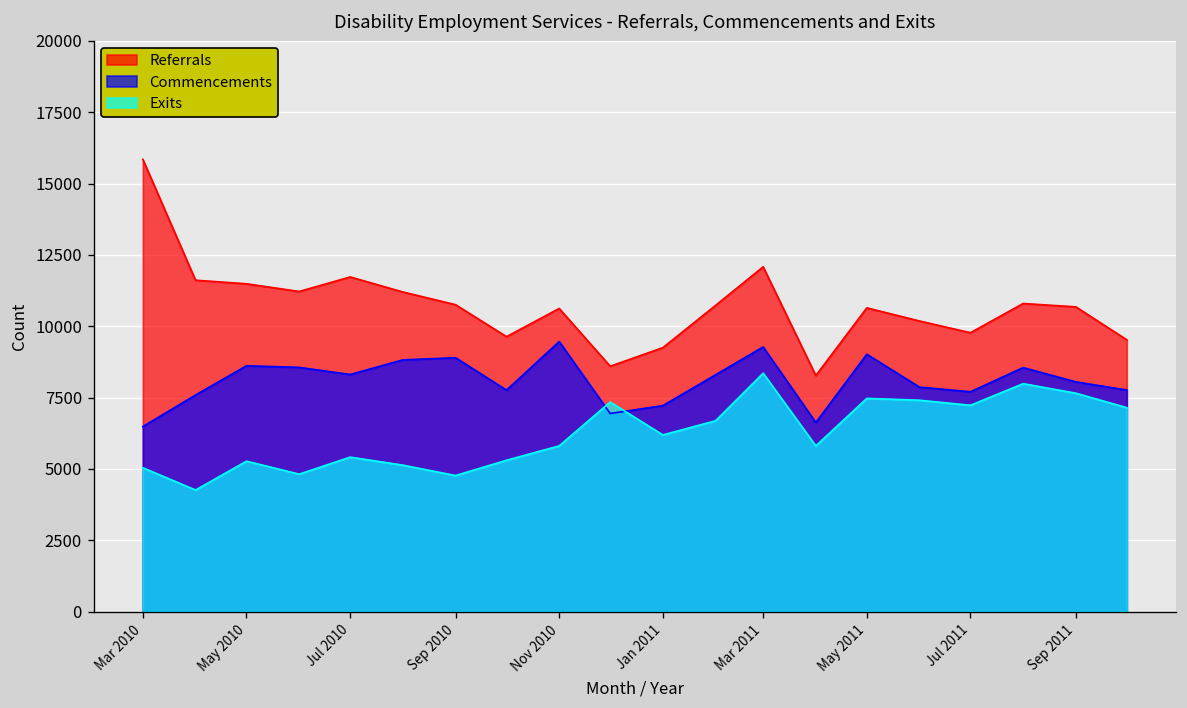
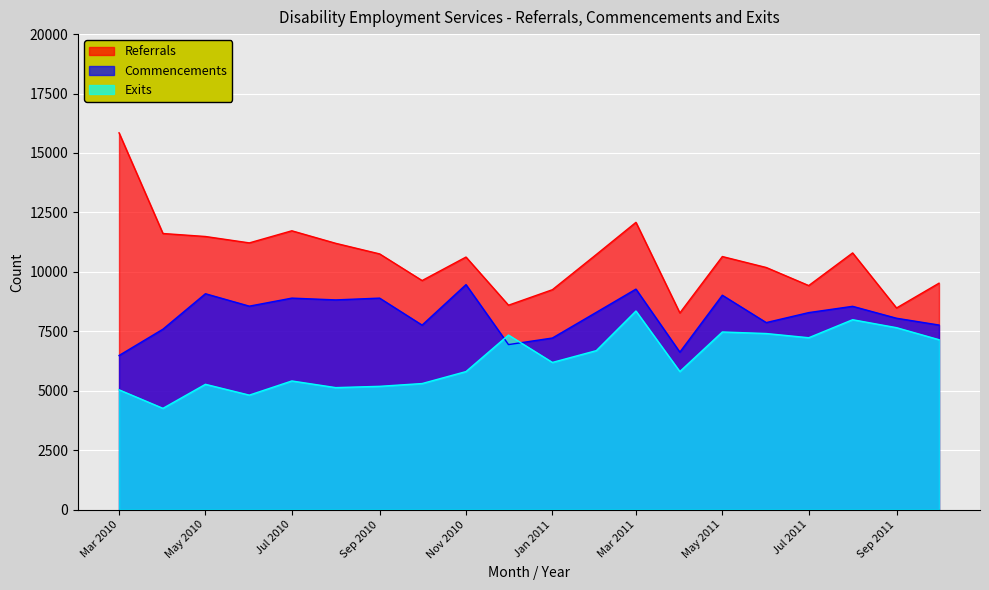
  {
    "Referrals": {
      "Mar 2010": 15800,
      "May 2010": 11500,
      "Jul 2010": 11700,
      "Sep 2010": 10800,
      "Nov 2010": 10600,
      "Jan 2011": 9300,
      "Mar 2011": 12100,
      "May 2011": 10600,
-     "Jul 2011": 9800,
-     "Sep 2011": 10700
+     "Jul 2011": 9400,
+     "Sep 2011": 8500
    },
    "Commencements": {
      "Mar 2010": 6500,
-     "May 2010": 8600,
-     "Jul 2010": 8300,
+     "May 2010": 9100,
+     "Jul 2010": 8900,
      "Sep 2010": 8900,
      "Nov 2010": 9500,
      "Jan 2011": 7200,
      "Mar 2011": 9300,
      "May 2011": 9000,
-     "Jul 2011": 7700,
+     "Jul 2011": 8300,
      "Sep 2011": 8100
    },
    "Exits": {
      "Mar 2010": 5000,
      "May 2010": 5300,
      "Jul 2010": 5400,
-     "Sep 2010": 4800,
+     "Sep 2010": 5200,
      "Nov 2010": 5800,
      "Jan 2011": 6200,
      "Mar 2011": 8400,
      "May 2011": 7500,
      "Jul 2011": 7200,
      "Sep 2011": 7700
    }
  }
